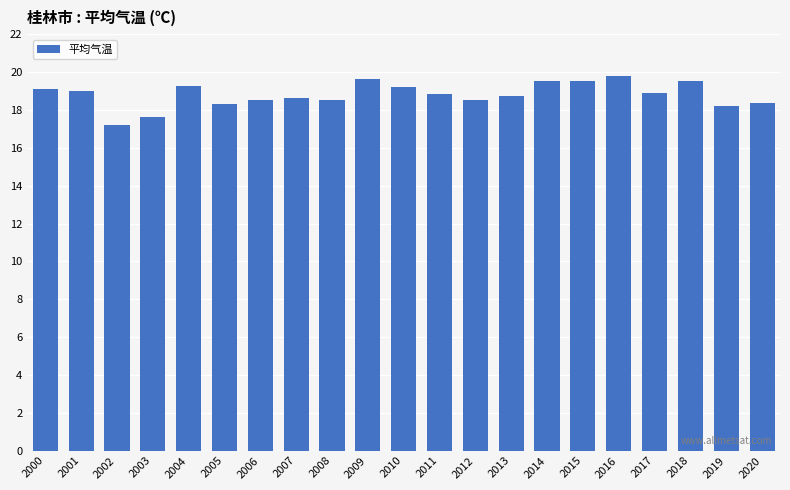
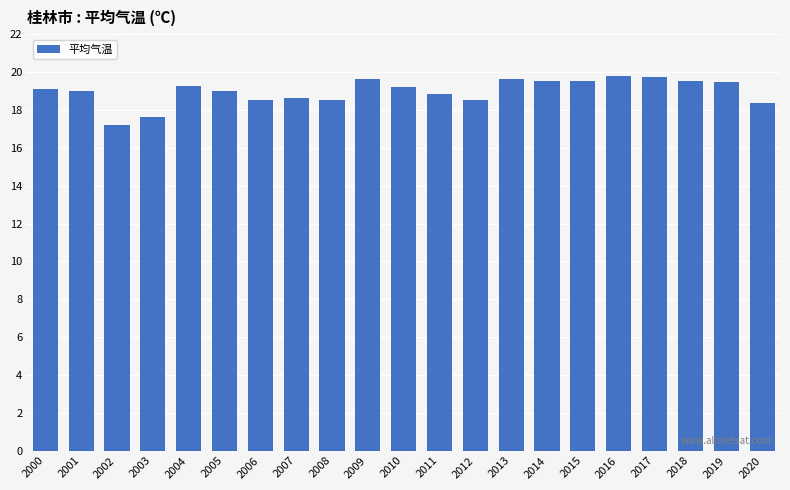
  {
    "2000": 19.1,
    "2001": 19.0,
    "2002": 17.2,
    "2003": 17.6,
    "2004": 19.3,
-   "2005": 18.3,
+   "2005": 19.0,
    "2006": 18.6,
    "2007": 18.6,
    "2008": 18.6,
    "2009": 19.6,
    "2010": 19.2,
    "2011": 18.8,
    "2012": 18.5,
-   "2013": 18.8,
+   "2013": 19.6,
    "2014": 19.5,
    "2015": 19.6,
    "2016": 19.8,
-   "2017": 18.9,
+   "2017": 19.7,
    "2018": 19.6,
-   "2019": 18.2,
+   "2019": 19.5,
    "2020": 18.4
  }
